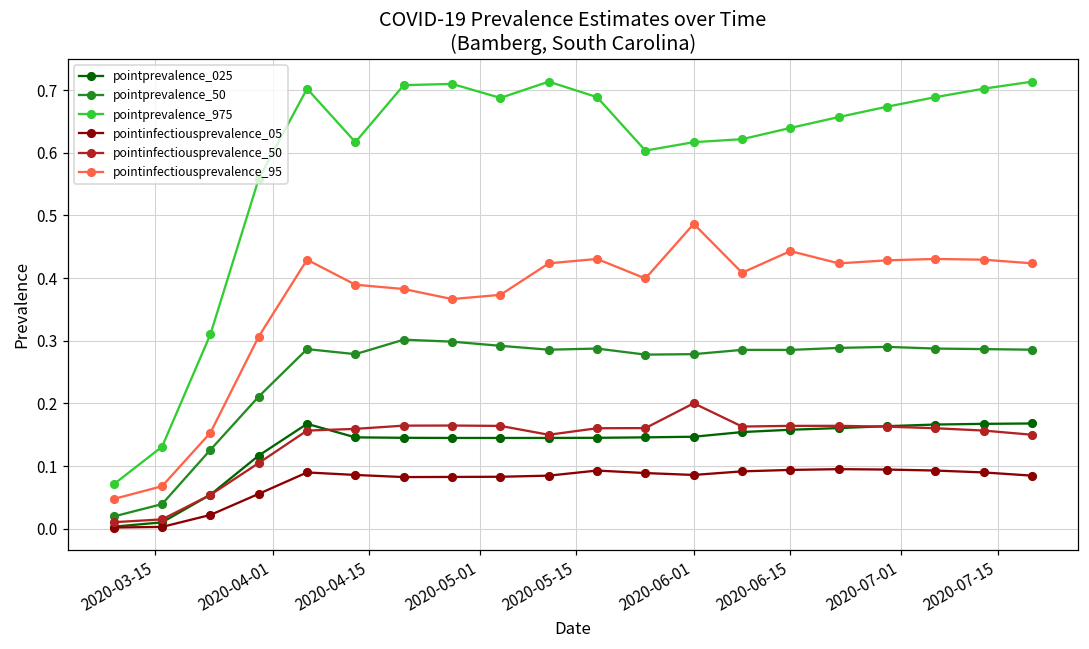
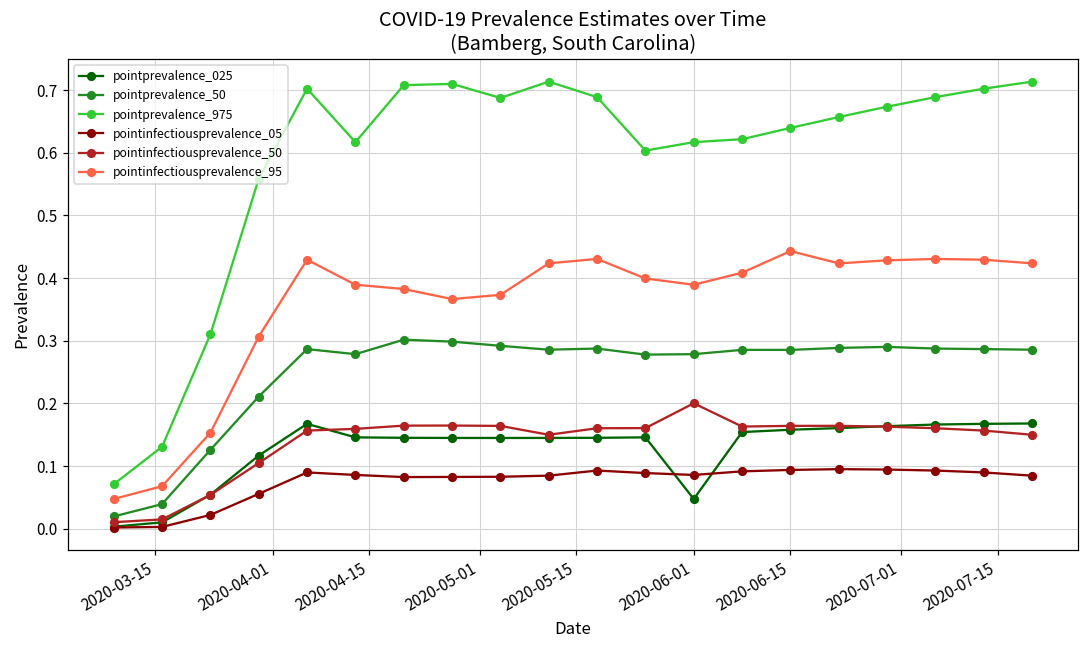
  {
    "pointprevalence_025": {
-     "2020-06-01": 0.15,
+     "2020-06-01": 0.05,
      "2020-06-15": 0.16
    },
    "pointprevalence_50": {
      "2020-06-01": 0.28,
      "2020-06-15": 0.29
    },
    "pointprevalence_975": {
      "2020-06-01": 0.62,
      "2020-06-15": 0.64
    },
    "pointinfectiousprevalence_05": {
      "2020-06-01": 0.09,
      "2020-06-15": 0.09
    },
    "pointinfectiousprevalence_50": {
      "2020-06-01": 0.20,
      "2020-06-15": 0.16
    },
    "pointinfectiousprevalence_95": {
-     "2020-06-01": 0.49,
+     "2020-06-01": 0.39,
      "2020-06-15": 0.44
    }
  }
